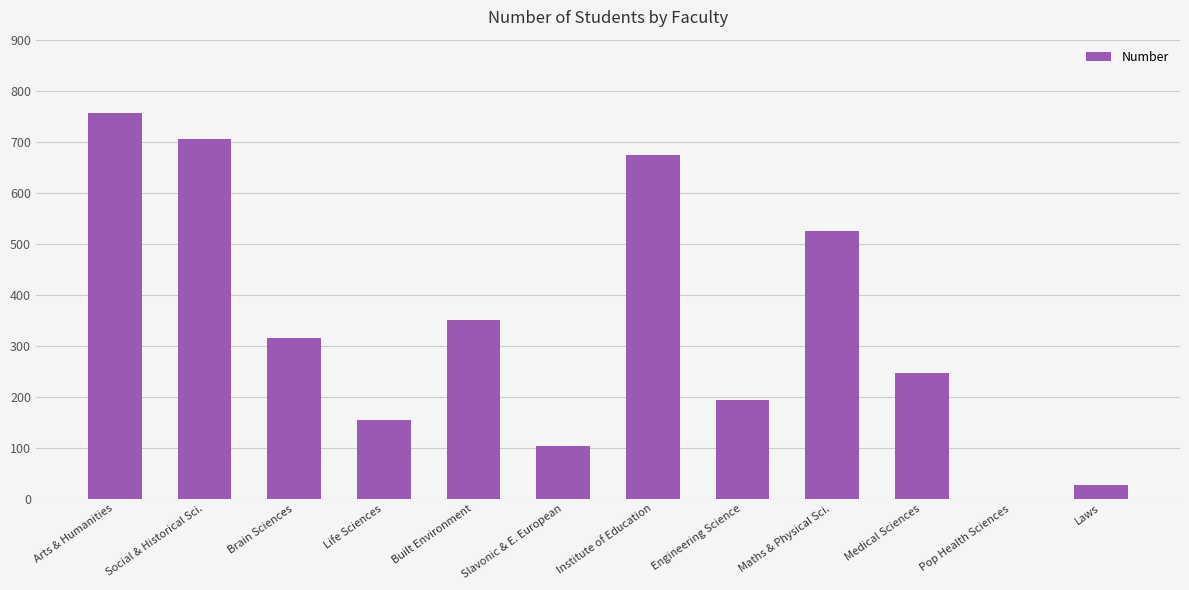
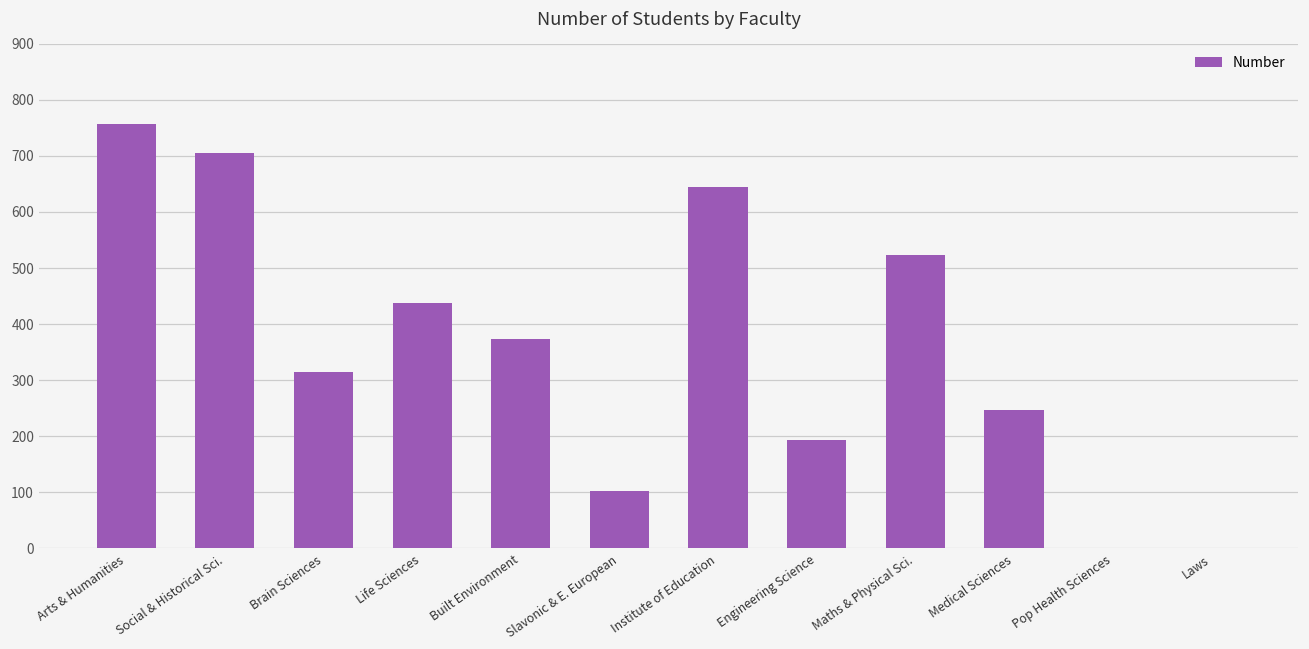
  {
    "Arts & Humanities": 760,
    "Social & Historical Sci.": 710,
    "Brain Sciences": 320,
-   "Life Sciences": 160,
-   "Built Environment": 350,
+   "Life Sciences": 440,
+   "Built Environment": 370,
    "Slavonic & E. European": 100,
-   "Institute of Education": 670,
+   "Institute of Education": 650,
    "Engineering Science": 190,
    "Maths & Physical Sci.": 520,
    "Medical Sciences": 250,
    "Pop Health Sciences": 0,
-   "Laws": 30
+   "Laws": 0
  }
